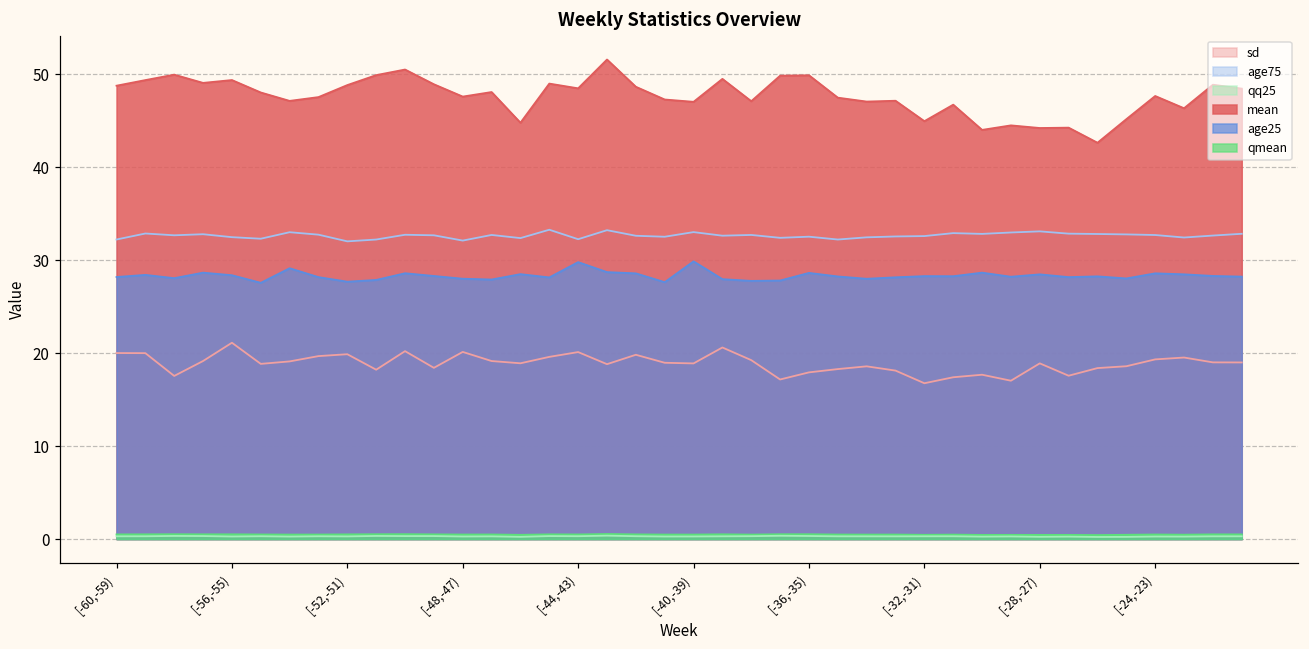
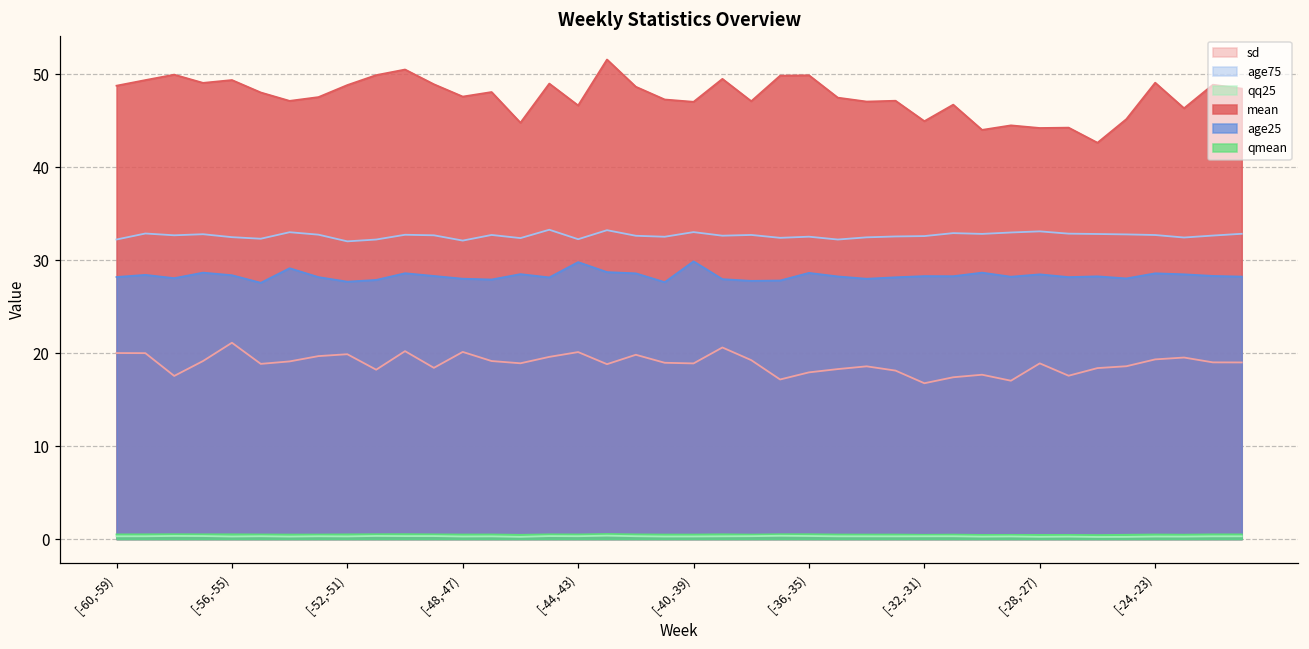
  {
    "sd": {
      "[-60,-59)": 20,
      "[-56,-55)": 21,
      "[-52,-51)": 20,
      "[-48,-47)": 20,
      "[-44,-43)": 20,
      "[-40,-39)": 19,
      "[-36,-35)": 18,
      "[-32,-31)": 17,
      "[-28,-27)": 19,
      "[-24,-23)": 19
    },
    "mean": {
      "[-60,-59)": 49,
      "[-56,-55)": 49,
      "[-52,-51)": 49,
      "[-48,-47)": 48,
-     "[-44,-43)": 48,
+     "[-44,-43)": 47,
      "[-40,-39)": 47,
      "[-36,-35)": 50,
      "[-32,-31)": 45,
      "[-28,-27)": 44,
-     "[-24,-23)": 48
+     "[-24,-23)": 49
    },
    "age25": {
      "[-60,-59)": 28,
      "[-56,-55)": 28,
      "[-52,-51)": 28,
      "[-48,-47)": 28,
      "[-44,-43)": 30,
      "[-40,-39)": 30,
      "[-36,-35)": 29,
      "[-32,-31)": 28,
      "[-28,-27)": 28,
      "[-24,-23)": 29
    }
  }
